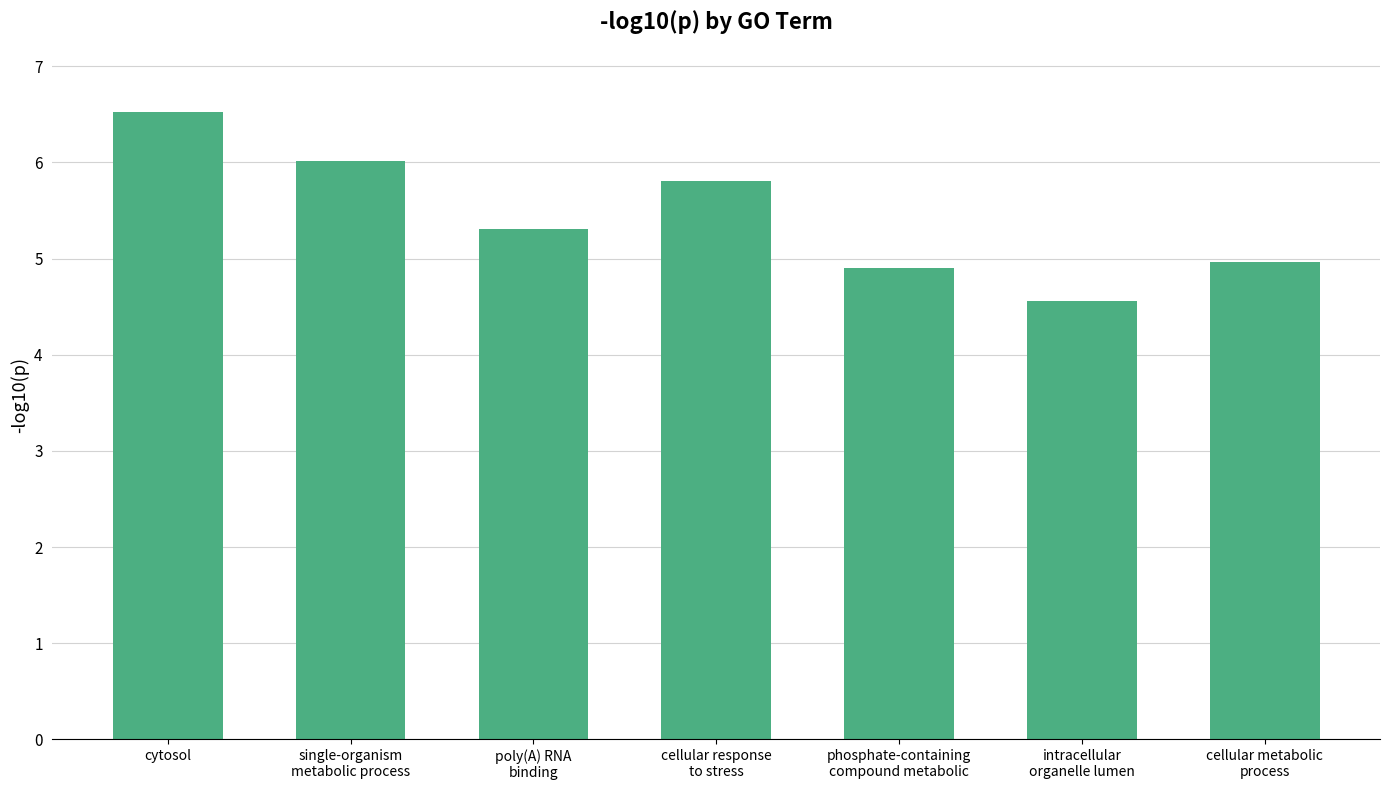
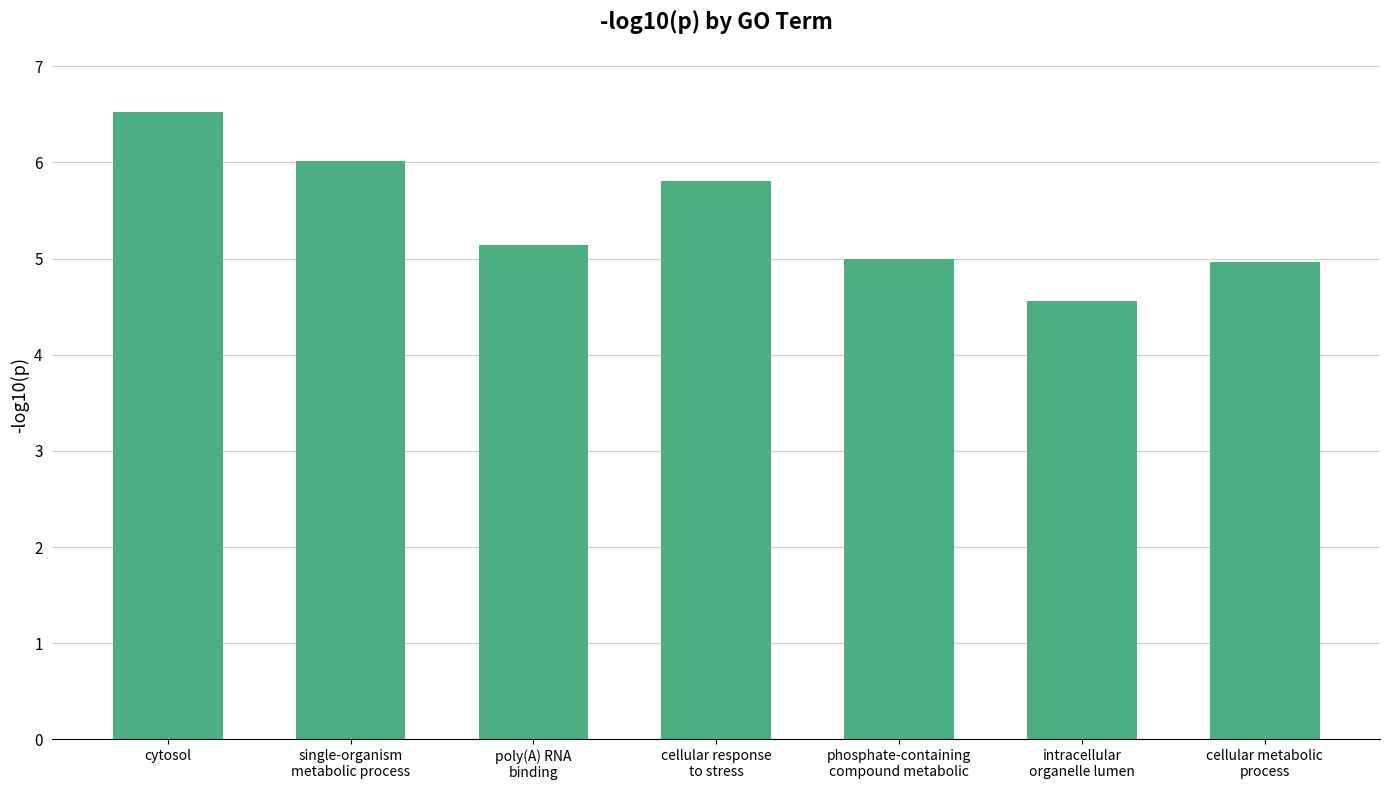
  {
    "cytosol": 6.5,
    "single-organism metabolic process": 6.0,
-   "poly(A) RNA binding": 5.3,
+   "poly(A) RNA binding": 5.1,
    "cellular response to stress": 5.8,
-   "phosphate-containing compound metabolic": 4.9,
+   "phosphate-containing compound metabolic": 5.0,
    "intracellular organelle lumen": 4.6,
    "cellular metabolic process": 5.0
  }
